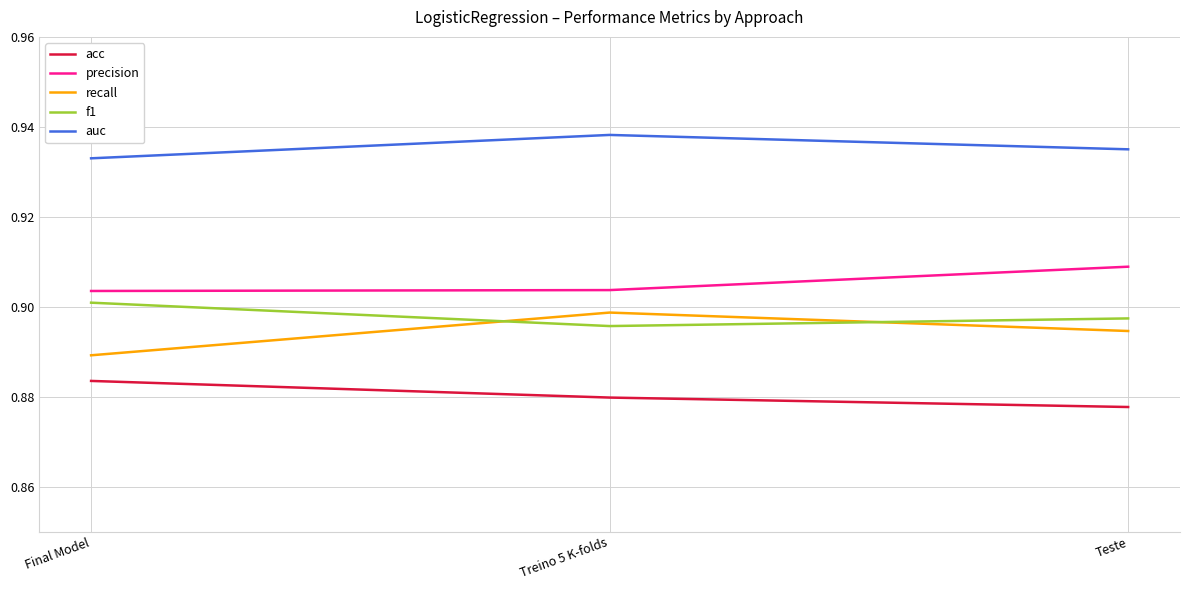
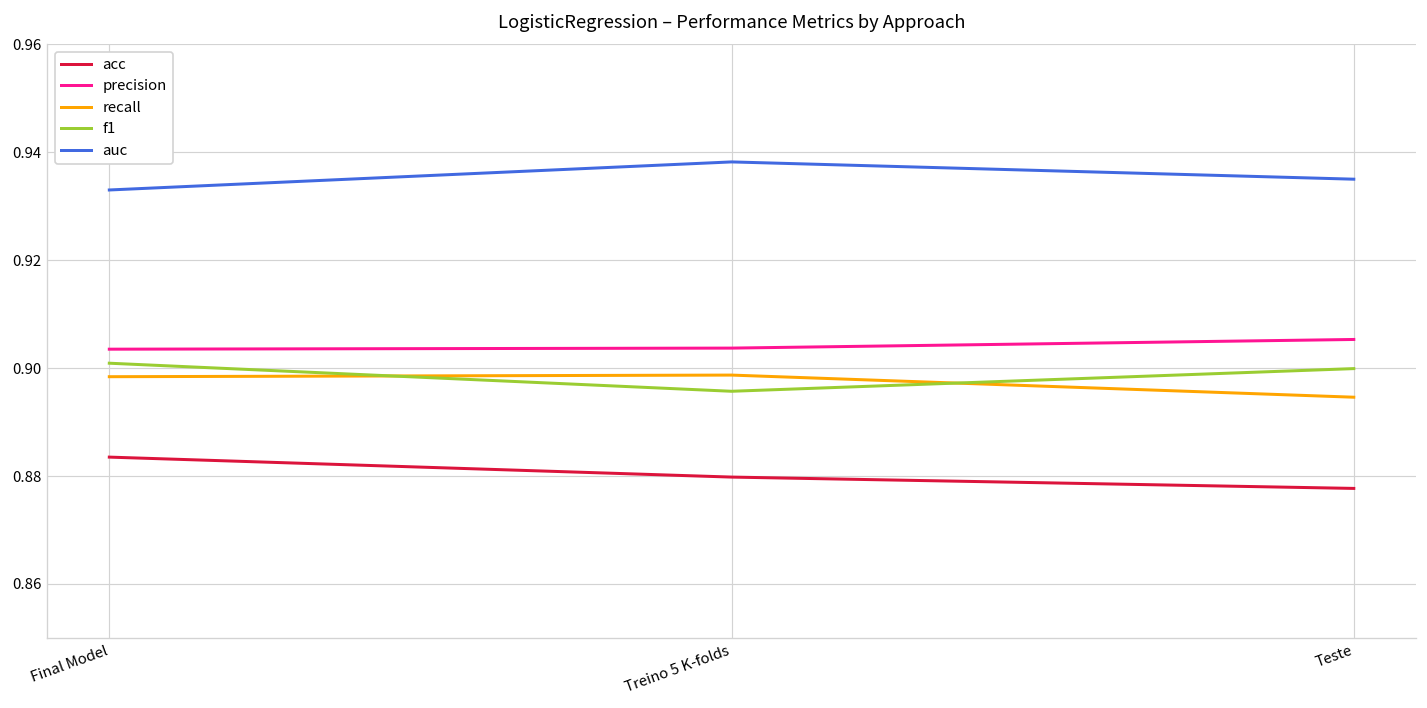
  {
    "acc": {
      "Final Model": 0.884,
      "Treino 5 K-folds": 0.880,
      "Teste": 0.878
    },
    "precision": {
      "Final Model": 0.904,
      "Treino 5 K-folds": 0.904,
-     "Teste": 0.909
+     "Teste": 0.905
    },
    "recall": {
-     "Final Model": 0.889,
+     "Final Model": 0.898,
      "Treino 5 K-folds": 0.899,
      "Teste": 0.895
    },
    "f1": {
      "Final Model": 0.901,
      "Treino 5 K-folds": 0.896,
-     "Teste": 0.897
+     "Teste": 0.900
    },
    "auc": {
      "Final Model": 0.933,
      "Treino 5 K-folds": 0.938,
      "Teste": 0.935
    }
  }
